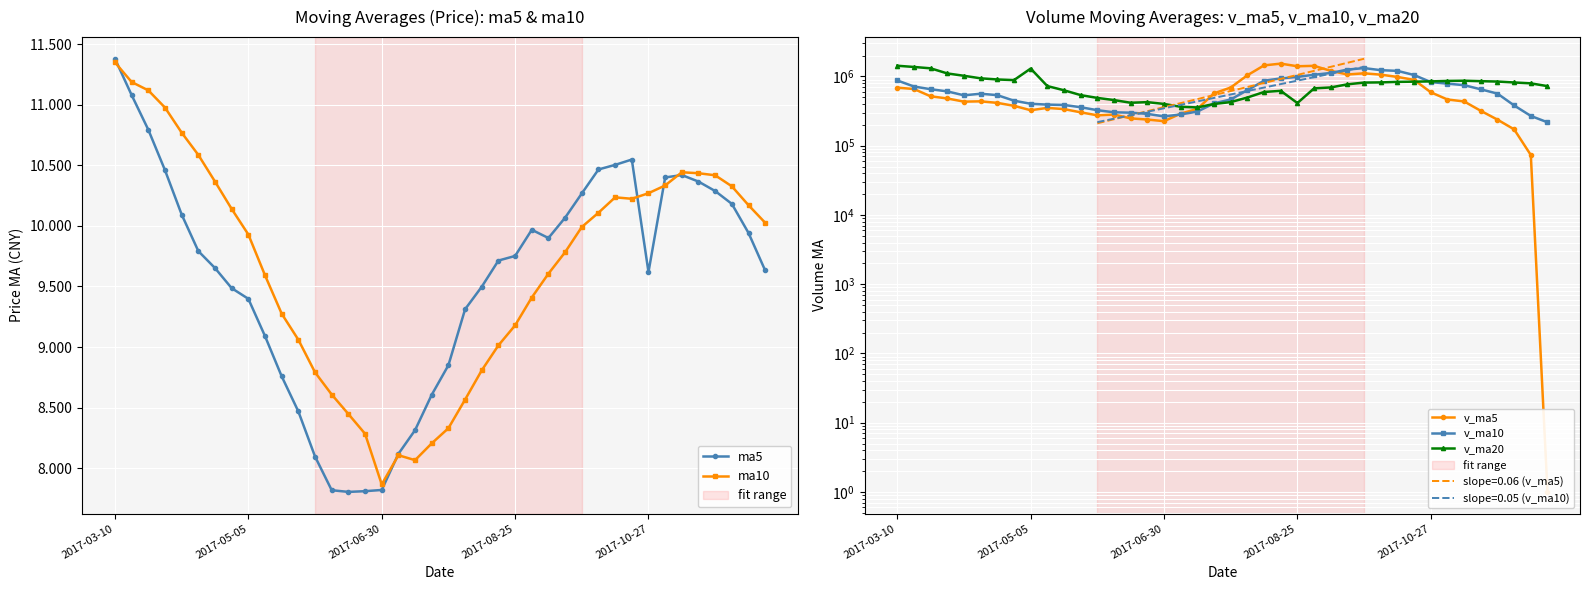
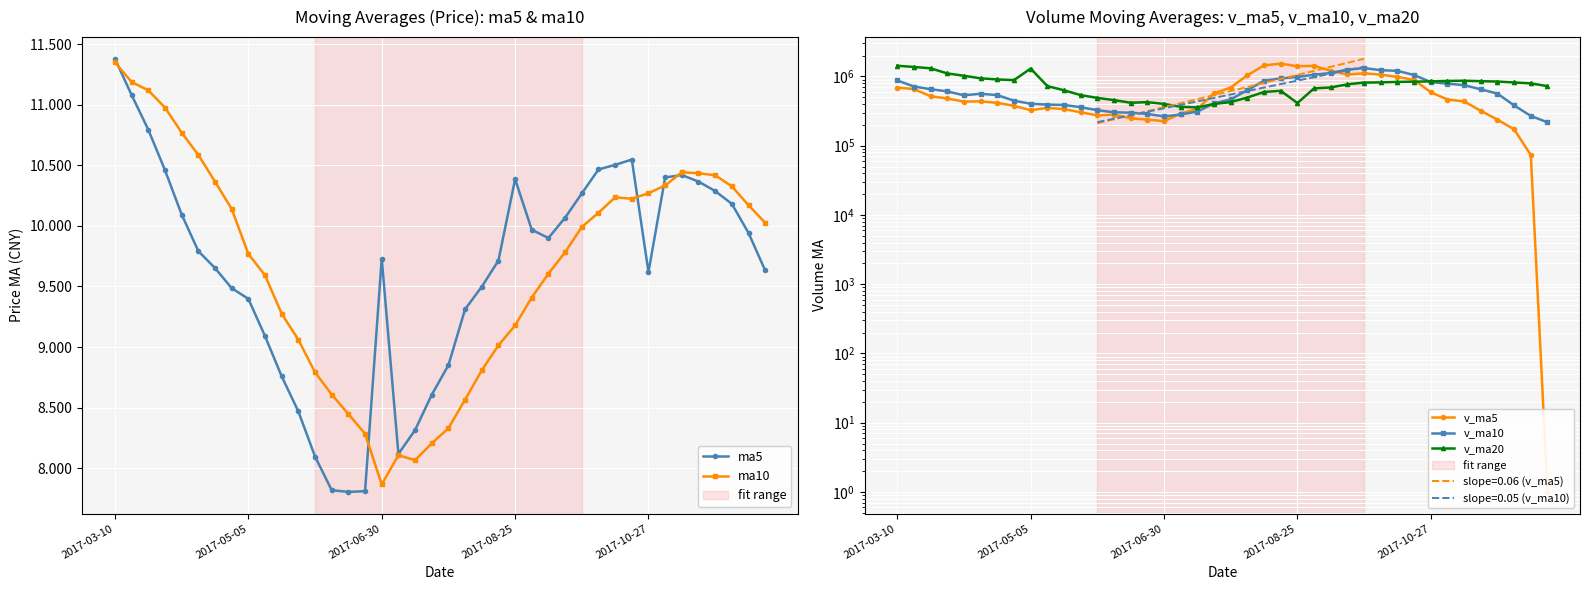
  {
    "Moving Averages (Price): ma5 & ma10": {
      "ma5": {
        "2017-03-10": 11.38,
        "2017-05-05": 9.40,
-       "2017-06-30": 7.82,
-       "2017-08-25": 9.75,
+       "2017-06-30": 9.73,
+       "2017-08-25": 10.39,
        "2017-10-27": 9.62
      },
      "ma10": {
        "2017-03-10": 11.35,
-       "2017-05-05": 9.93,
+       "2017-05-05": 9.77,
        "2017-06-30": 7.87,
        "2017-08-25": 9.18,
        "2017-10-27": 10.27
      }
    },
    "Volume Moving Averages: v_ma5, v_ma10, v_ma20": {
      "v_ma20": {
        "2017-03-10": 1400000,
        "2017-05-05": 1300000,
        "2017-06-30": 400000,
        "2017-08-25": 400000
      }
    }
  }
